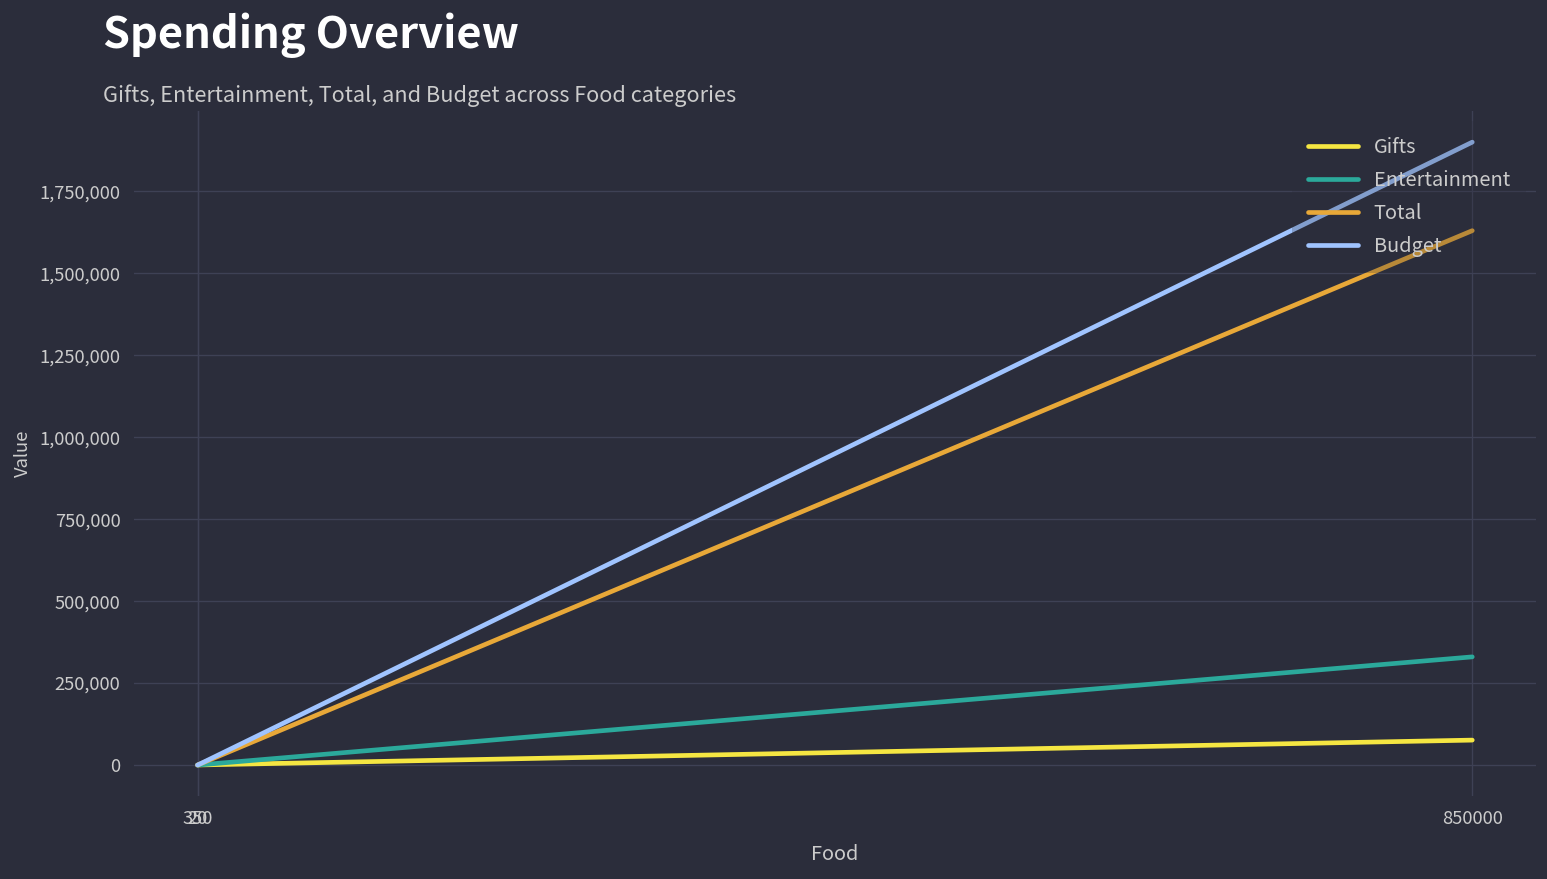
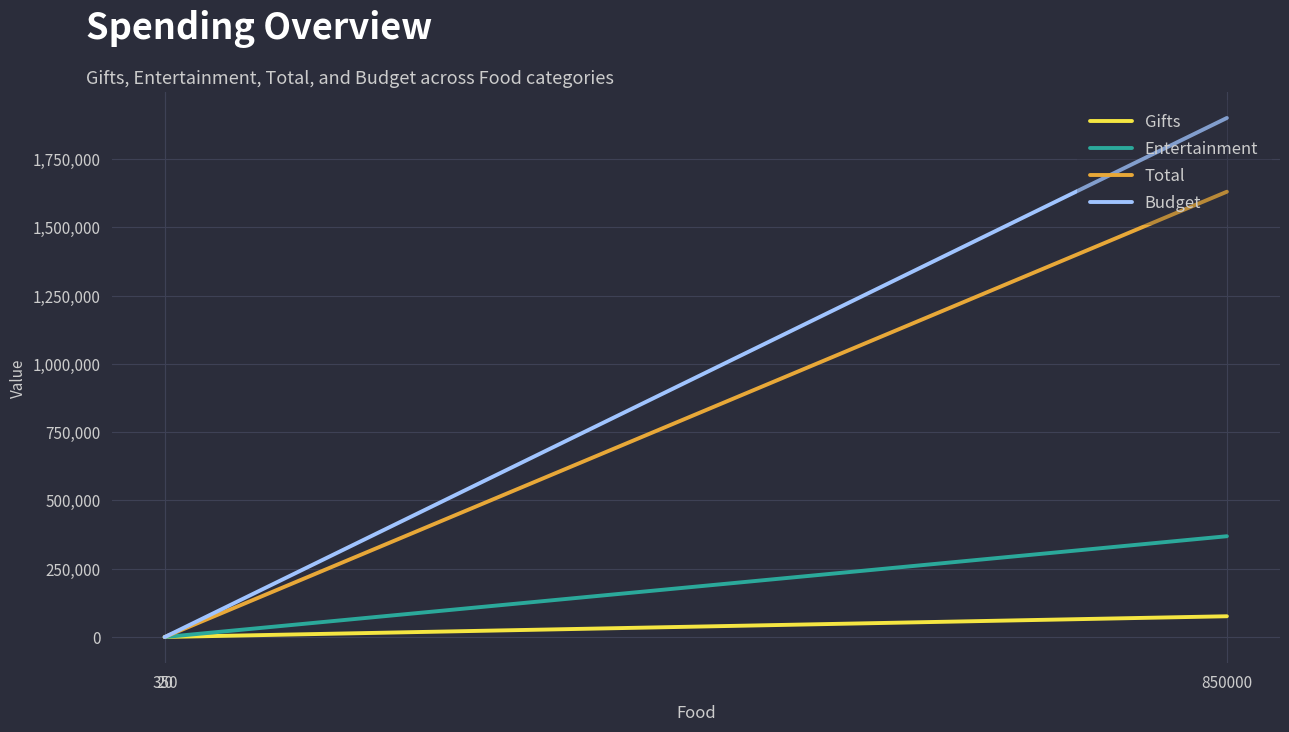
  {
    "Gifts": {
      "850000": "80,000"
    },
    "Entertainment": {
-     "850000": "330,000"
+     "850000": "370,000"
    }
  }
